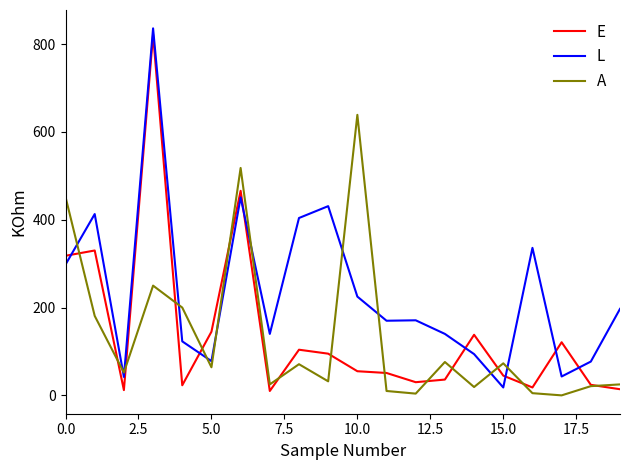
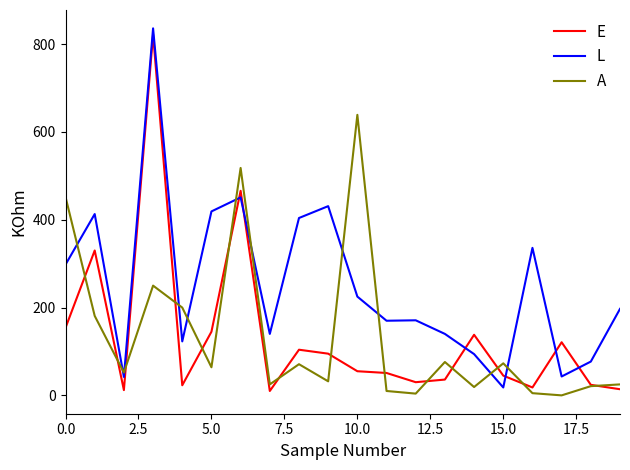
  {
    "E": {
-     "0.0": 320,
+     "0.0": 150,
      "5.0": 150,
      "10.0": 60,
      "15.0": 50
    },
    "L": {
      "0.0": 300,
-     "5.0": 80,
+     "5.0": 420,
      "10.0": 230,
      "15.0": 20
    },
    "A": {
      "0.0": 450,
      "5.0": 60,
      "10.0": 640,
      "15.0": 70
    }
  }
